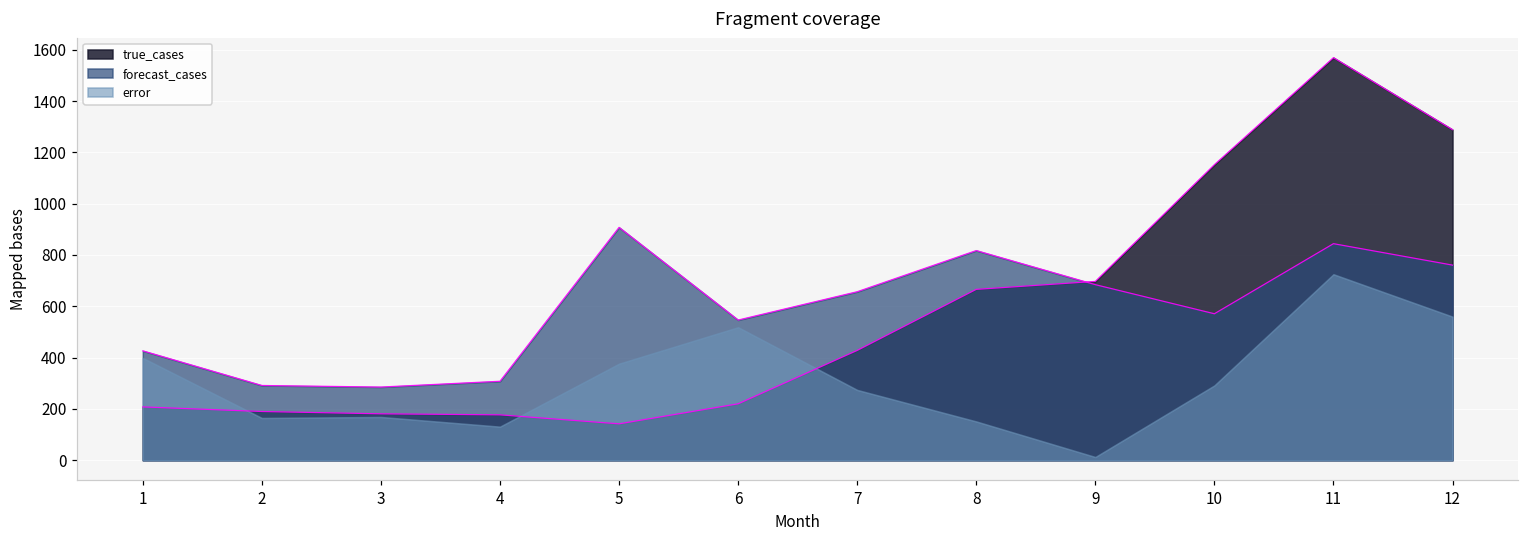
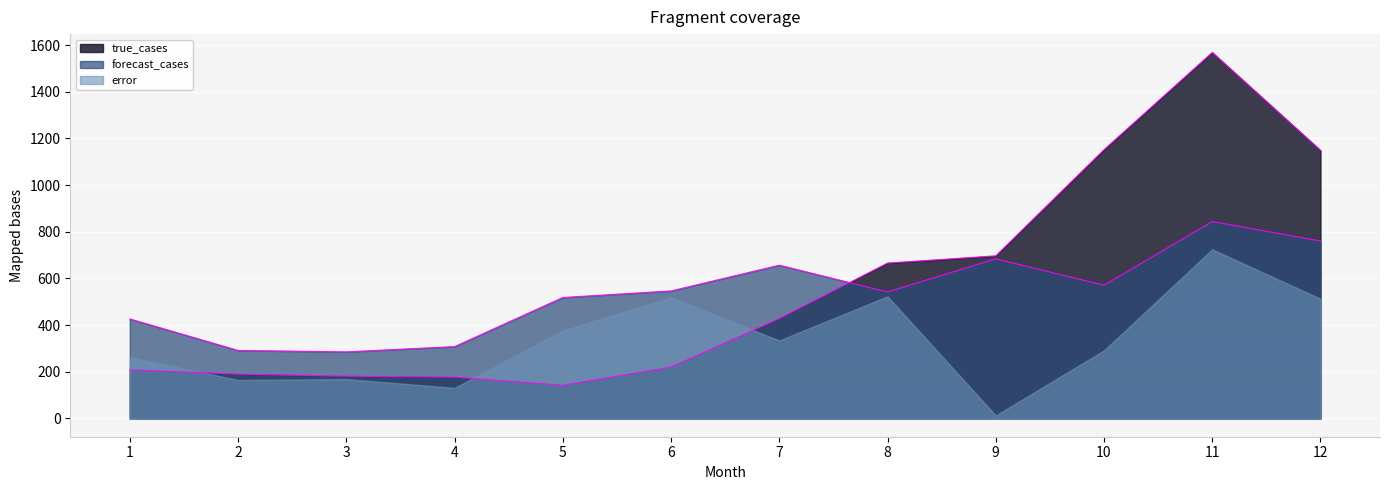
  {
    "true_cases": {
      "1": 210,
      "2": 190,
      "3": 180,
      "4": 180,
      "5": 140,
      "6": 220,
      "7": 430,
      "8": 670,
      "9": 700,
      "10": 1150,
      "11": 1570,
-     "12": 1290
+     "12": 1150
    },
    "forecast_cases": {
      "1": 430,
      "2": 290,
      "3": 290,
      "4": 310,
-     "5": 910,
+     "5": 520,
      "6": 550,
      "7": 660,
-     "8": 820,
+     "8": 540,
      "9": 680,
      "10": 570,
      "11": 840,
      "12": 760
    },
    "error": {
-     "1": 400,
+     "1": 260,
      "2": 160,
      "3": 170,
      "4": 130,
      "5": 380,
      "6": 520,
-     "7": 270,
-     "8": 150,
+     "7": 330,
+     "8": 520,
      "9": 10,
      "10": 290,
      "11": 720,
-     "12": 560
+     "12": 510
    }
  }
